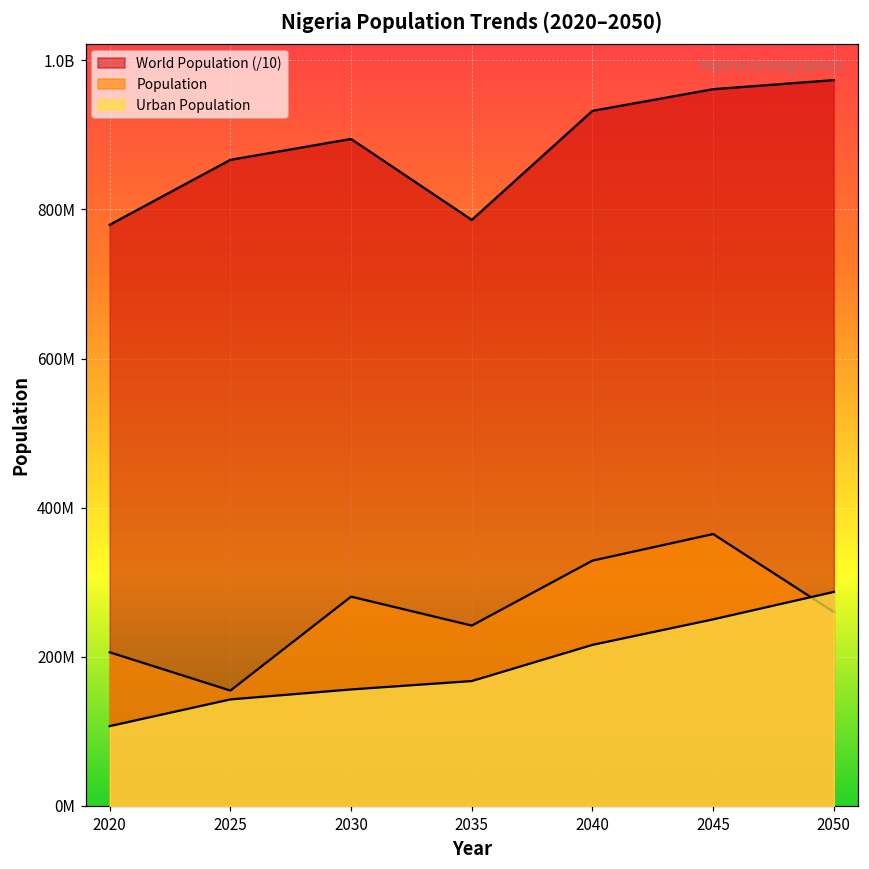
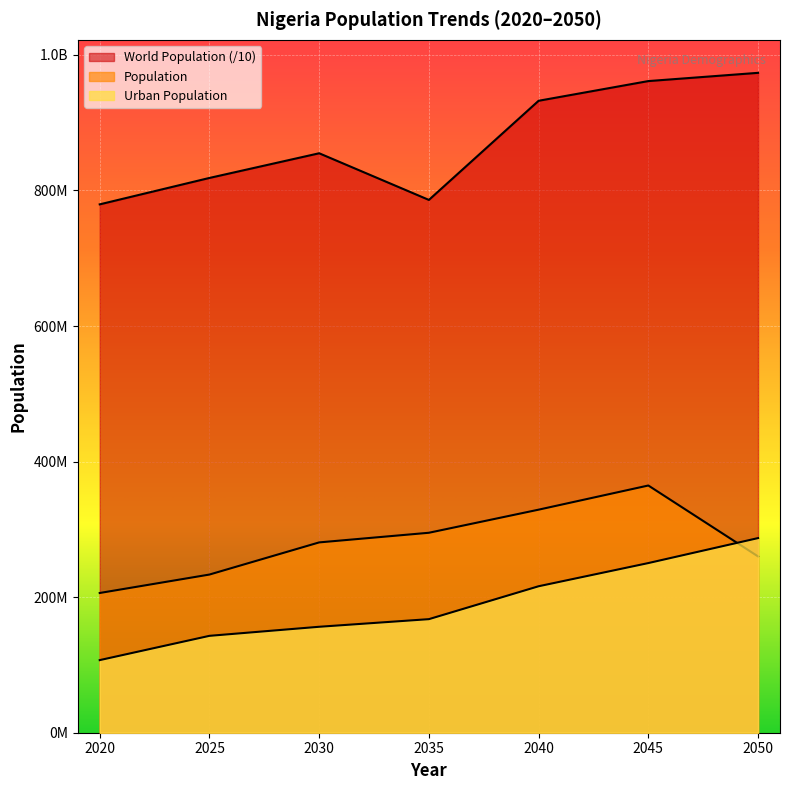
  {
    "World Population (/10)": {
      "2020": 780000000,
-     "2025": 870000000,
-     "2030": 890000000,
+     "2025": 820000000,
+     "2030": 850000000,
      "2035": 790000000,
      "2040": 930000000,
      "2045": 960000000,
      "2050": 970000000
    },
    "Population": {
      "2020": 210000000,
-     "2025": 150000000,
+     "2025": 230000000,
      "2030": 280000000,
-     "2035": 240000000,
+     "2035": 290000000,
      "2040": 330000000,
      "2045": 360000000,
      "2050": 260000000
    },
    "Urban Population": {
      "2020": 110000000,
      "2025": 140000000,
      "2030": 160000000,
      "2035": 170000000,
      "2040": 220000000,
      "2045": 250000000,
      "2050": 290000000
    }
  }
